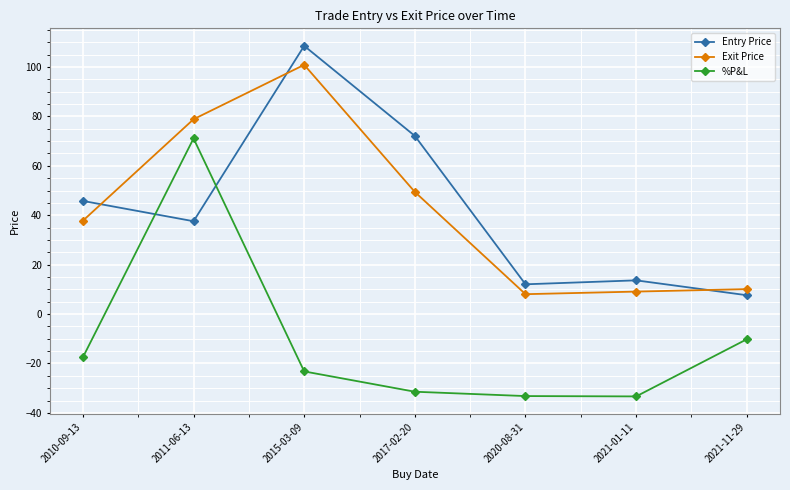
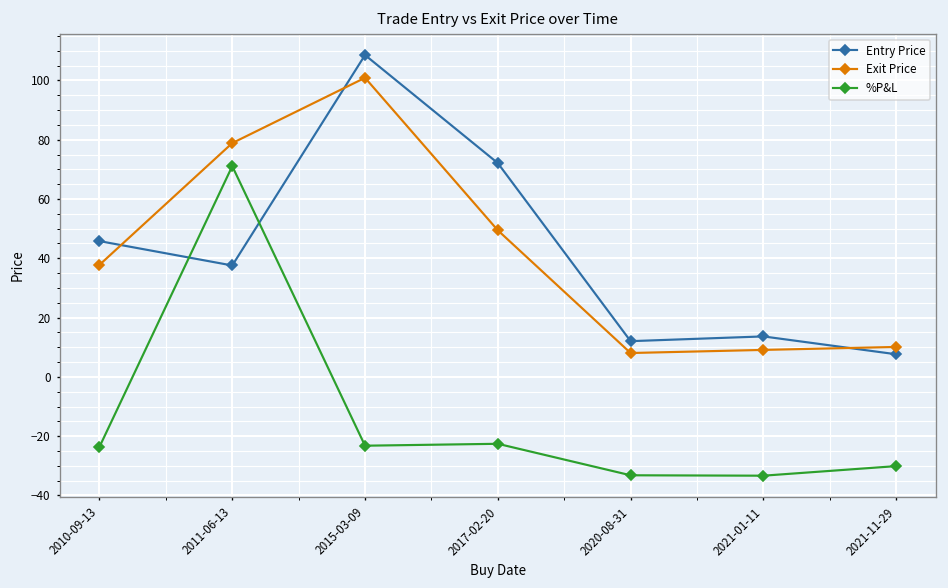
  {
    "Entry Price": {
      "2010-09-13": 46,
      "2011-06-13": 38,
      "2015-03-09": 109,
      "2017-02-20": 72,
      "2020-08-31": 12,
      "2021-01-11": 14,
      "2021-11-29": 8
    },
    "Exit Price": {
      "2010-09-13": 38,
      "2011-06-13": 79,
      "2015-03-09": 101,
      "2017-02-20": 49,
      "2020-08-31": 8,
      "2021-01-11": 9,
      "2021-11-29": 10
    },
    "%P&L": {
-     "2010-09-13": -17,
+     "2010-09-13": -24,
      "2011-06-13": 71,
      "2015-03-09": -23,
-     "2017-02-20": -31,
+     "2017-02-20": -23,
      "2020-08-31": -33,
      "2021-01-11": -33,
-     "2021-11-29": -10
+     "2021-11-29": -30
    }
  }
